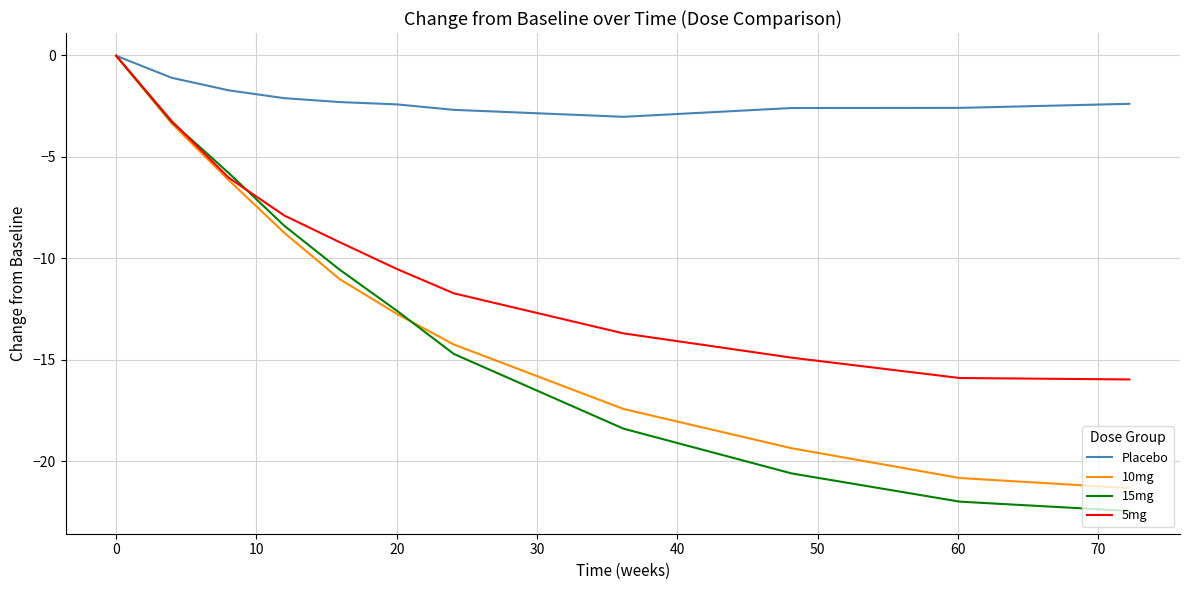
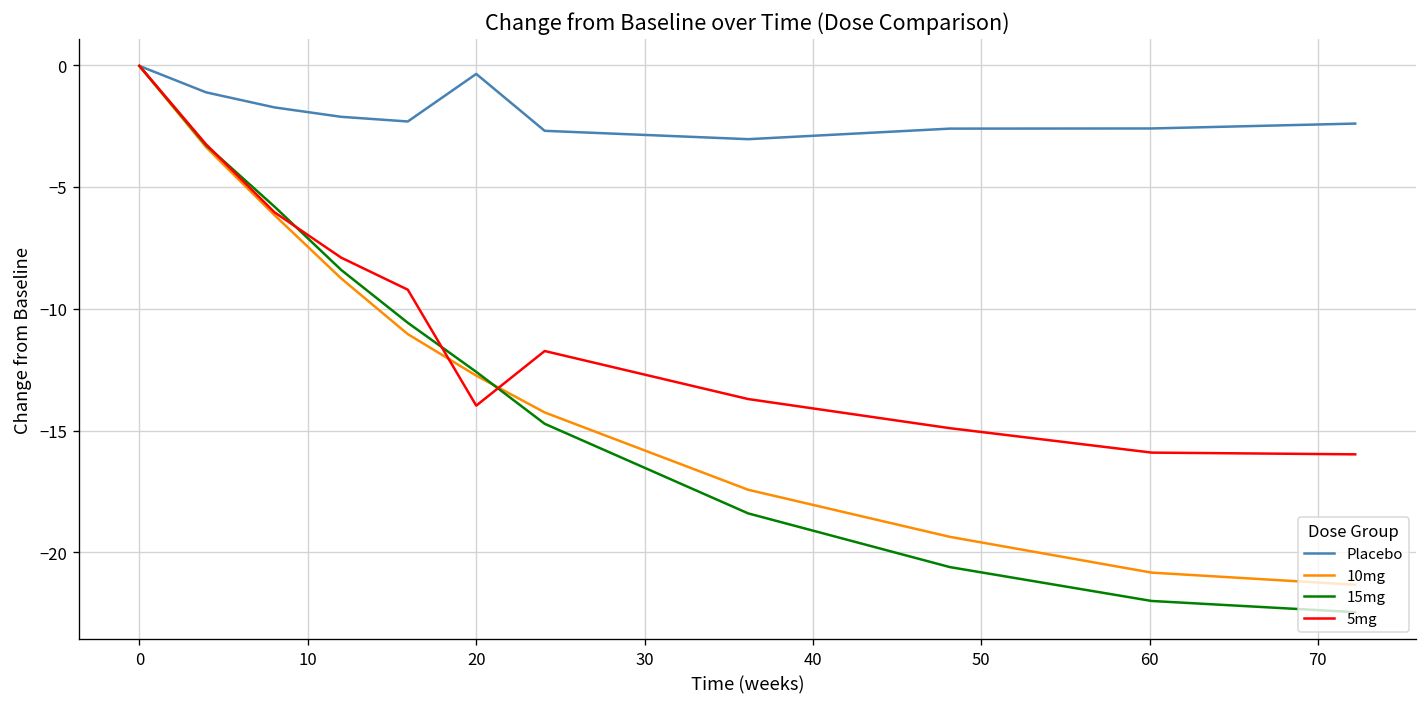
  {
    "Placebo": {
-     "20": -2.4
+     "20": -0.4
    },
    "10mg": {
      "20": -12.7
    },
    "15mg": {
      "20": -12.6
    },
    "5mg": {
-     "20": -10.5
+     "20": -14.0
    }
  }
